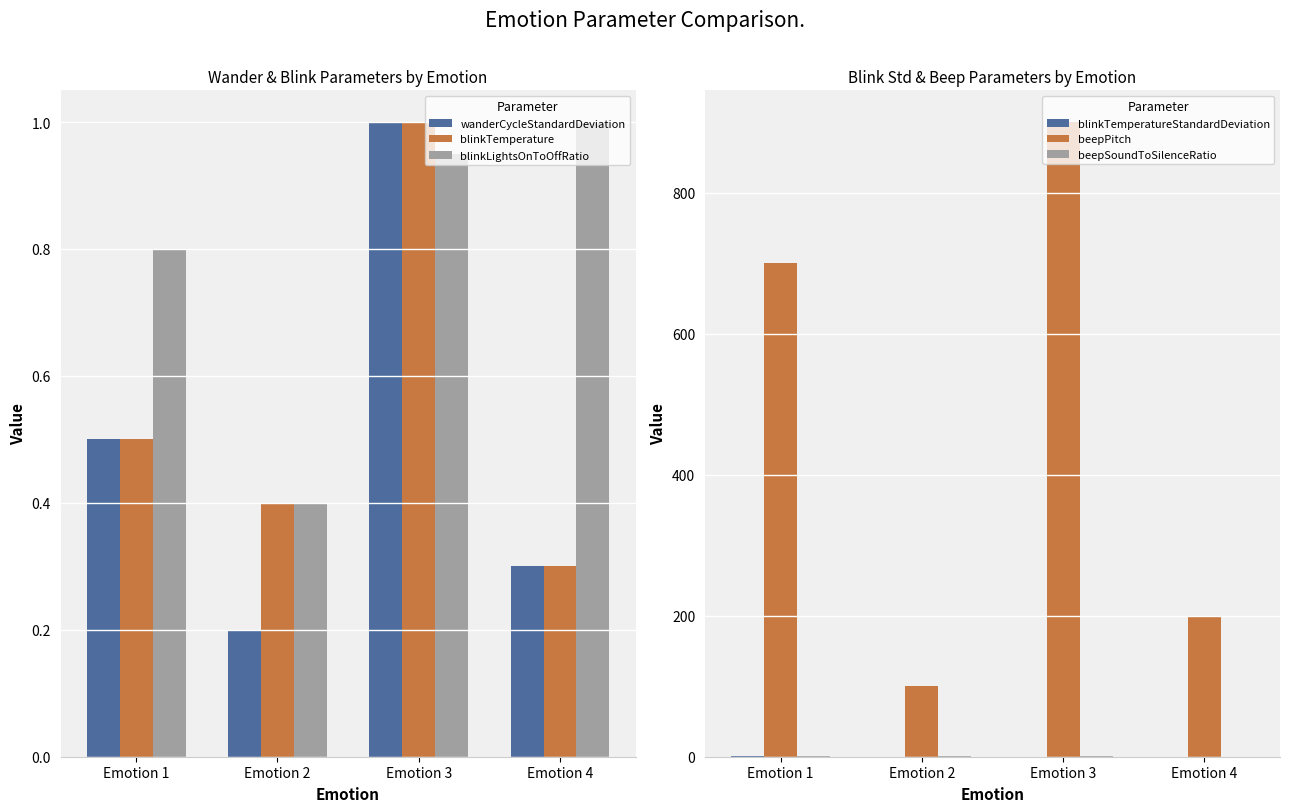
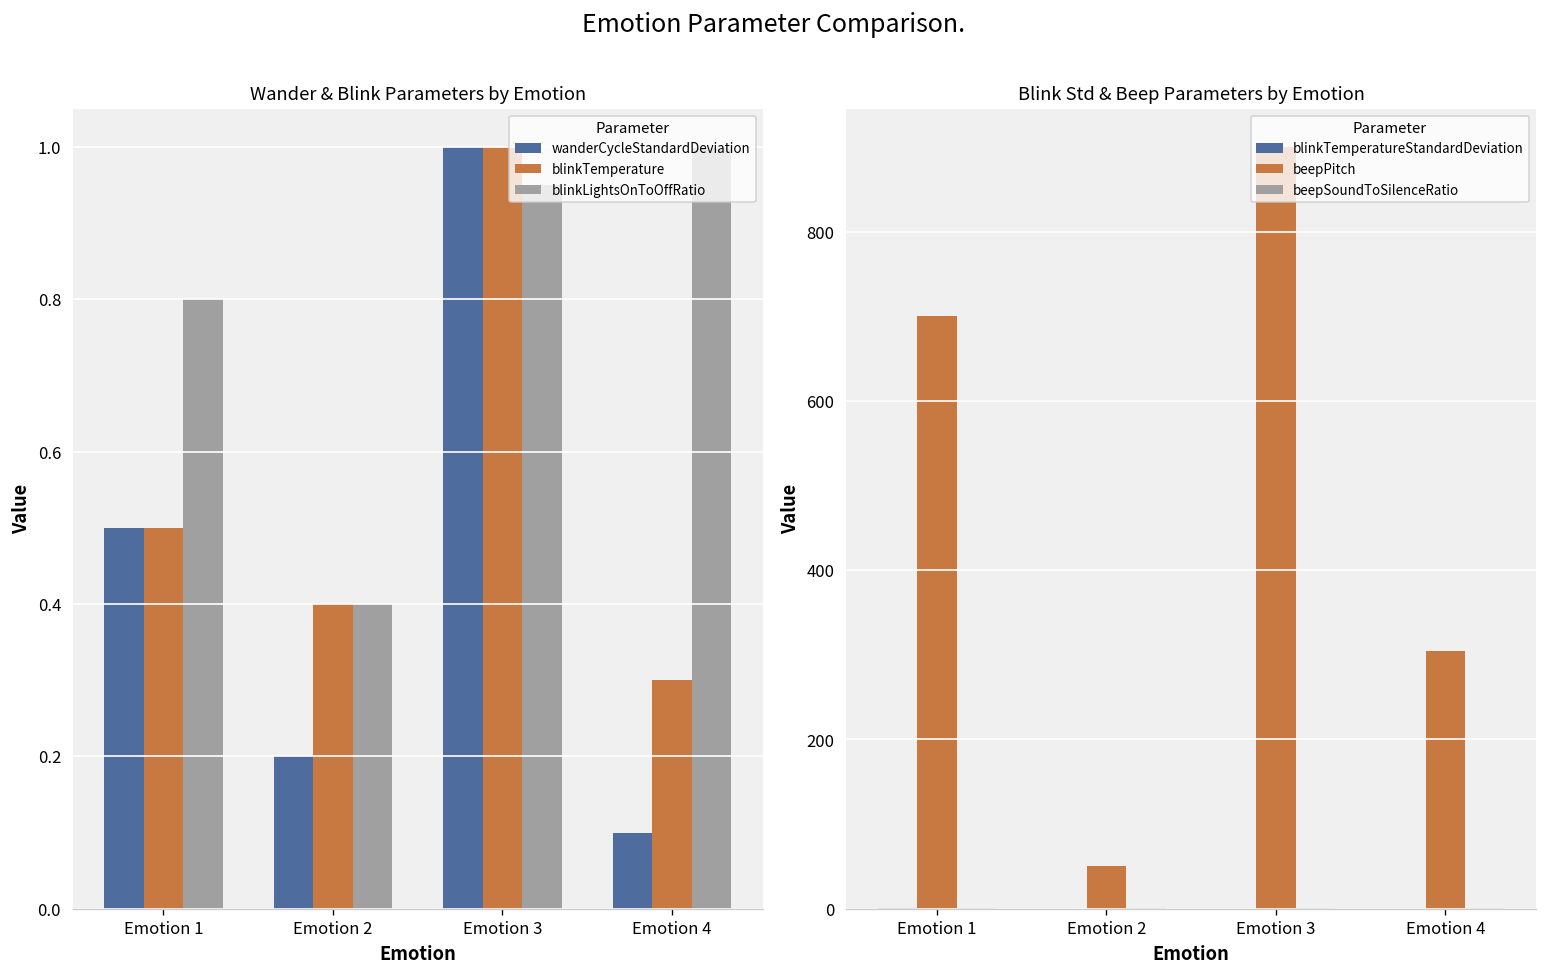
  {
    "Wander & Blink Parameters by Emotion": {
      "wanderCycleStandardDeviation": {
        "Emotion 1": 0.5,
        "Emotion 2": 0.2,
        "Emotion 3": 1.0,
-       "Emotion 4": 0.3
+       "Emotion 4": 0.1
      },
      "blinkTemperature": {
        "Emotion 1": 0.5,
        "Emotion 2": 0.4,
        "Emotion 3": 1.0,
        "Emotion 4": 0.3
      },
      "blinkLightsOnToOffRatio": {
        "Emotion 1": 0.8,
        "Emotion 2": 0.4
      }
    },
    "Blink Std & Beep Parameters by Emotion": {
      "blinkTemperatureStandardDeviation": {
        "Emotion 3": 0
      },
      "beepPitch": {
        "Emotion 1": 700,
-       "Emotion 2": 100,
-       "Emotion 4": 200
+       "Emotion 2": 50,
+       "Emotion 4": 310
      }
    }
  }
